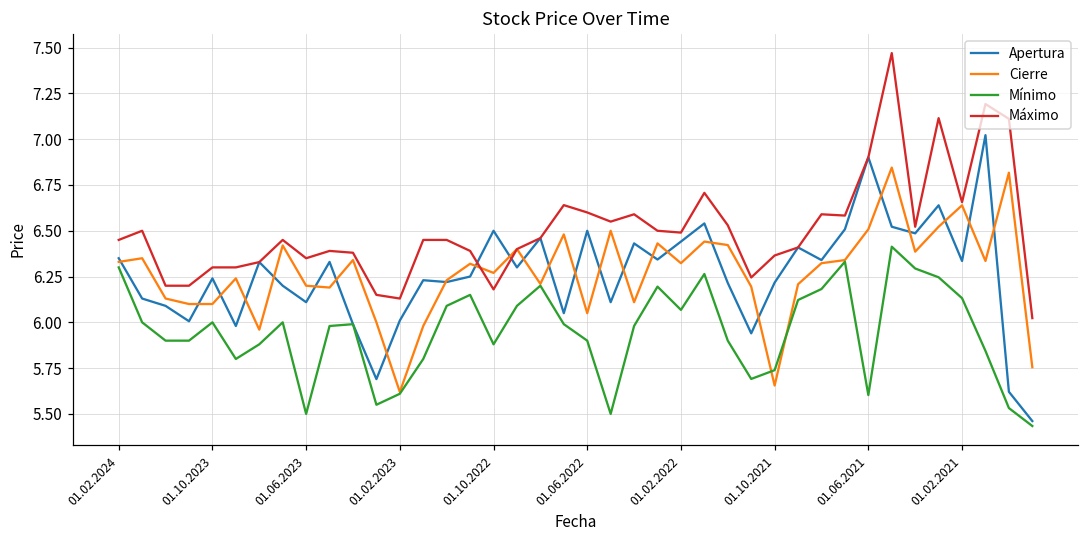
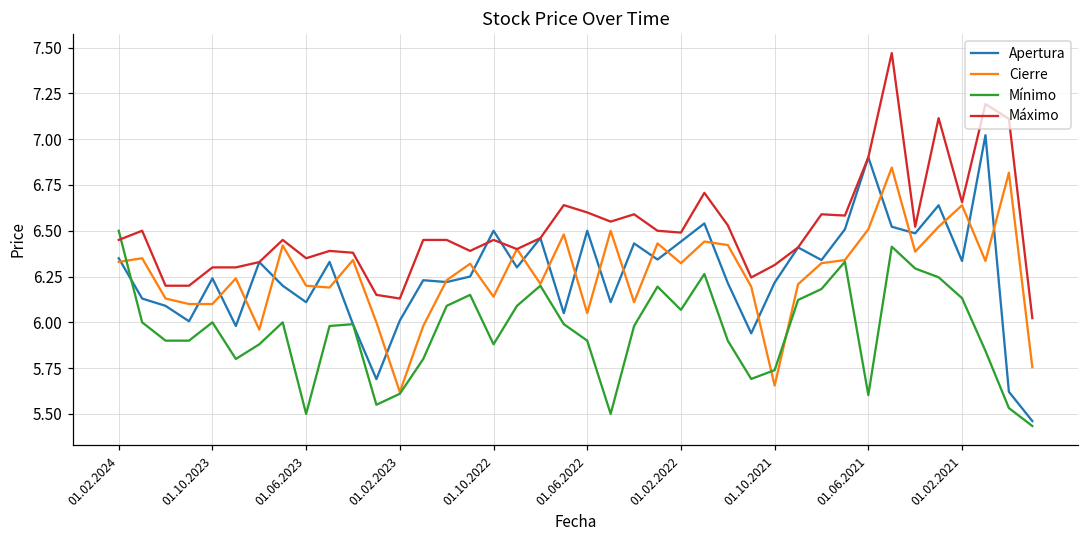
  {
    "Apertura": {
      "01.02.2024": 6.35,
      "01.10.2023": 6.24,
      "01.06.2023": 6.11,
      "01.02.2023": 6.01,
      "01.10.2022": 6.50,
      "01.06.2022": 6.50,
      "01.02.2022": 6.44,
      "01.10.2021": 6.22,
      "01.02.2021": 6.34
    },
    "Cierre": {
      "01.02.2024": 6.33,
      "01.10.2023": 6.10,
      "01.06.2023": 6.20,
-     "01.10.2022": 6.27,
+     "01.10.2022": 6.14,
      "01.06.2022": 6.05,
      "01.02.2022": 6.32,
      "01.10.2021": 5.66,
      "01.06.2021": 6.51,
      "01.02.2021": 6.64
    },
    "Mínimo": {
-     "01.02.2024": 6.3,
+     "01.02.2024": 6.5,
      "01.10.2023": 6.0,
      "01.06.2023": 5.5,
      "01.10.2022": 5.88,
      "01.06.2022": 5.9,
      "01.02.2022": 6.07,
      "01.10.2021": 5.74,
      "01.06.2021": 5.6,
      "01.02.2021": 6.13
    },
    "Máximo": {
      "01.02.2024": 6.45,
      "01.10.2023": 6.30,
      "01.06.2023": 6.35,
      "01.02.2023": 6.13,
-     "01.10.2022": 6.18,
+     "01.10.2022": 6.45,
      "01.06.2022": 6.60,
      "01.02.2022": 6.49,
-     "01.10.2021": 6.37,
+     "01.10.2021": 6.31,
      "01.02.2021": 6.66
    }
  }
